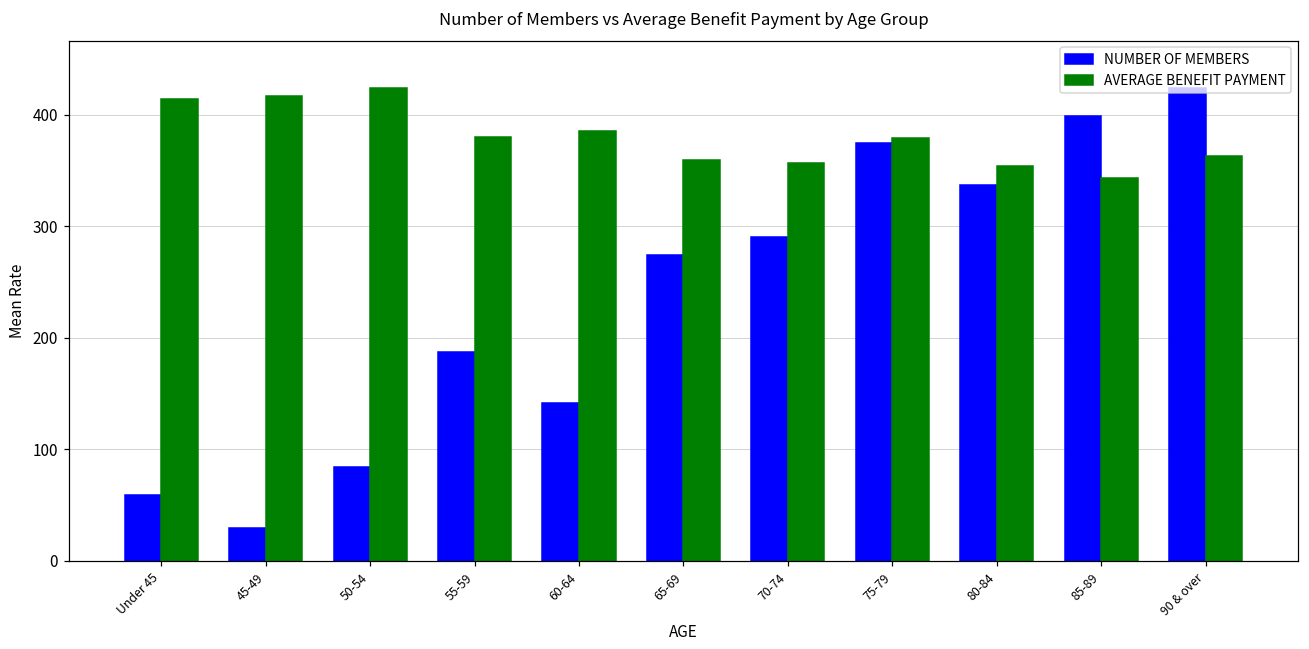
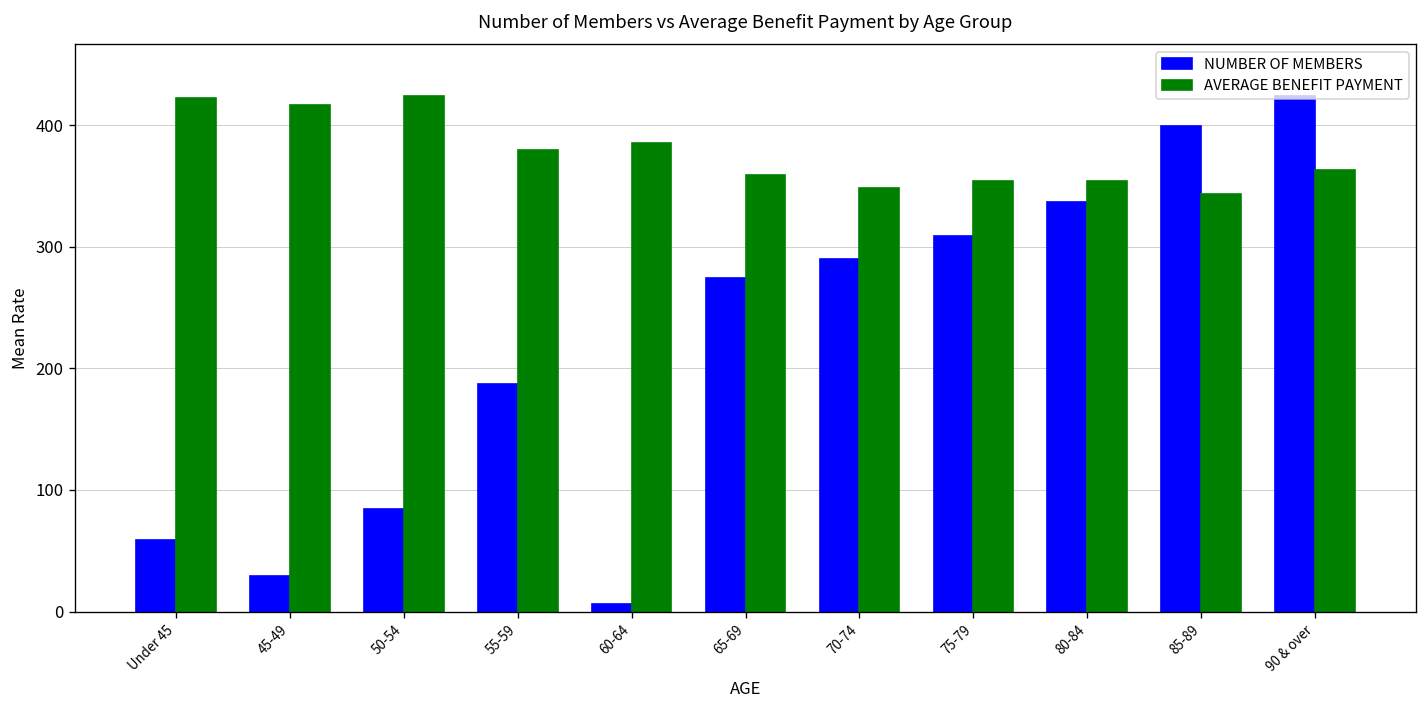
  {
    "NUMBER OF MEMBERS": {
      "Under 45": 59,
      "45-49": 29,
      "50-54": 84,
      "55-59": 187,
-     "60-64": 141,
+     "60-64": 6,
      "65-69": 274,
      "70-74": 290,
-     "75-79": 375,
+     "75-79": 309,
      "80-84": 337,
      "85-89": 399
    },
    "AVERAGE BENEFIT PAYMENT": {
-     "Under 45": 414,
+     "Under 45": 423,
      "45-49": 417,
      "50-54": 424,
      "55-59": 380,
      "60-64": 385,
      "65-69": 359,
-     "70-74": 357,
-     "75-79": 379,
+     "70-74": 348,
+     "75-79": 354,
      "80-84": 354,
      "85-89": 343,
      "90 & over": 363
    }
  }
